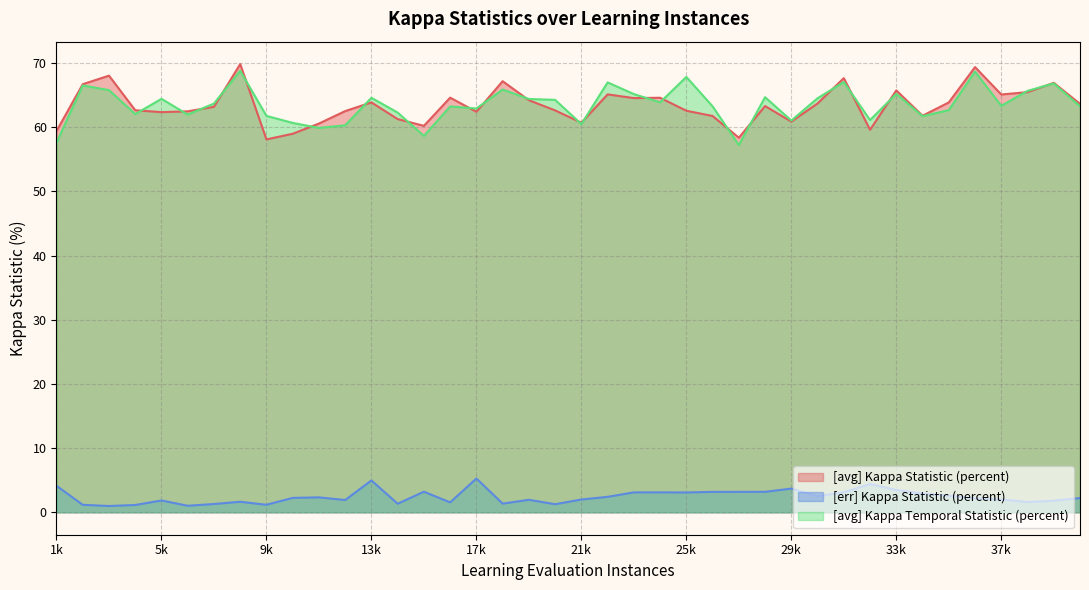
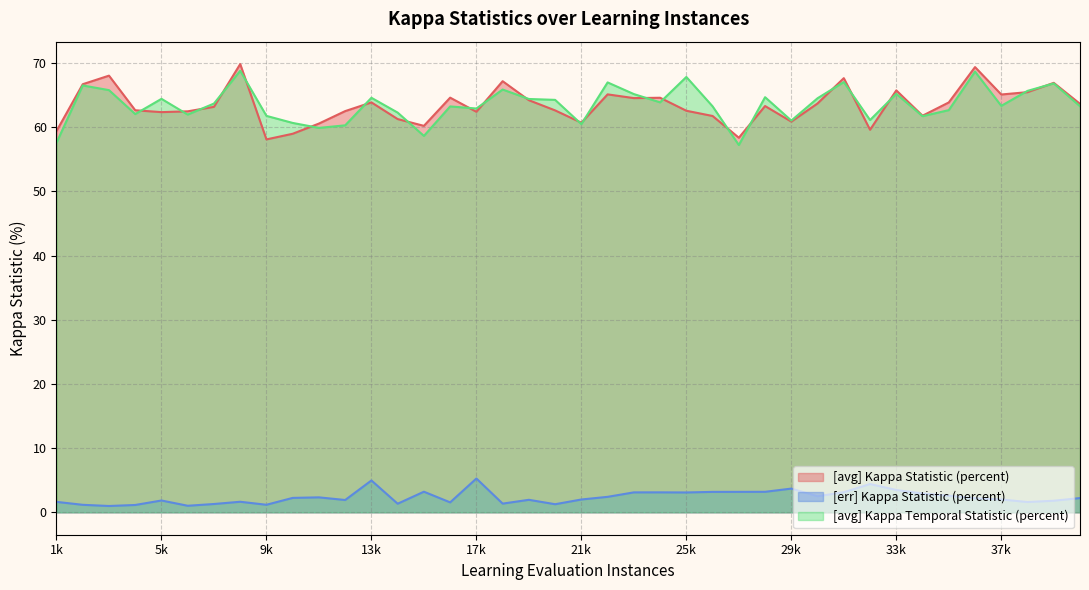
  {
    "[avg] Kappa Statistic (percent)": {
      "1k": 59,
      "5k": 62,
      "9k": 58,
      "13k": 64,
      "17k": 62,
      "25k": 63,
      "33k": 66,
      "37k": 65
    },
    "[err] Kappa Statistic (percent)": {
-     "1k": 4,
+     "1k": 2,
      "5k": 2,
      "9k": 1,
      "13k": 5,
      "17k": 5,
      "21k": 2,
      "25k": 3,
      "29k": 4
    },
    "[avg] Kappa Temporal Statistic (percent)": {
      "1k": 58,
      "5k": 64,
      "9k": 62,
      "13k": 65,
      "17k": 63,
      "25k": 68,
      "33k": 65,
      "37k": 63
    }
  }
